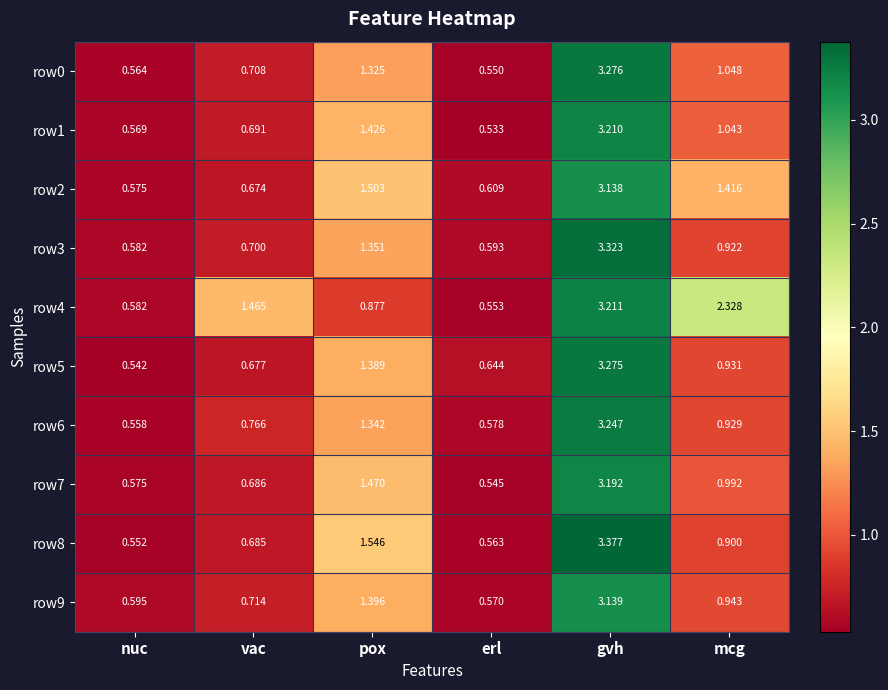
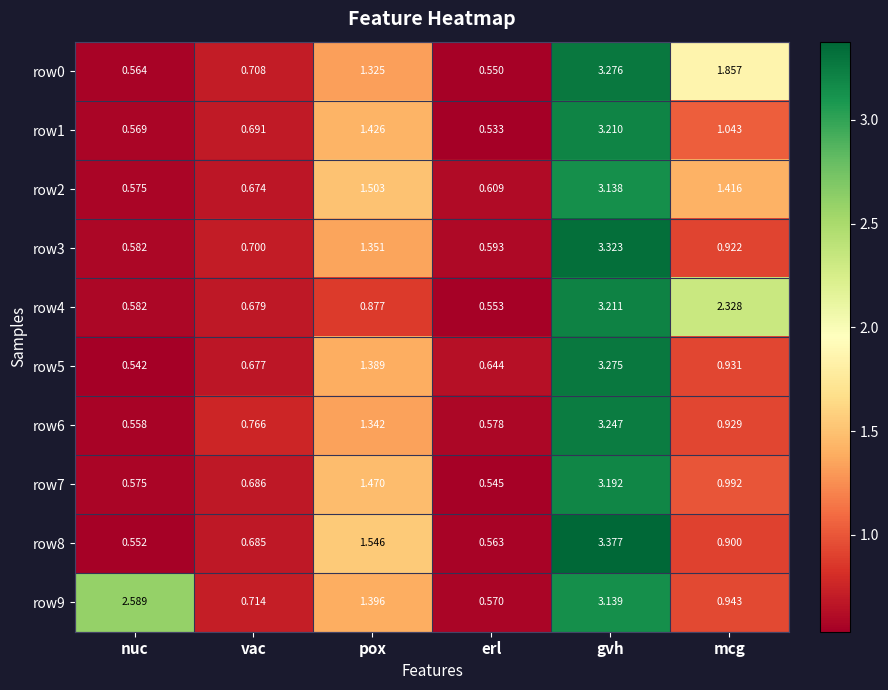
  {
    "row0": {
      "nuc": 0.564,
      "vac": 0.708,
      "pox": 1.325,
      "erl": 0.550,
      "gvh": 3.276,
-     "mcg": 1.048
+     "mcg": 1.857
    },
    "row1": {
      "nuc": 0.569,
      "vac": 0.691,
      "pox": 1.426,
      "erl": 0.533,
      "gvh": 3.210,
      "mcg": 1.043
    },
    "row2": {
      "nuc": 0.575,
      "vac": 0.674,
      "pox": 1.503,
      "erl": 0.609,
      "gvh": 3.138,
      "mcg": 1.416
    },
    "row3": {
      "nuc": 0.582,
      "vac": 0.700,
      "pox": 1.351,
      "erl": 0.593,
      "gvh": 3.323,
      "mcg": 0.922
    },
    "row4": {
      "nuc": 0.582,
-     "vac": 1.465,
+     "vac": 0.679,
      "pox": 0.877,
      "erl": 0.553,
      "gvh": 3.211,
      "mcg": 2.328
    },
    "row5": {
      "nuc": 0.542,
      "vac": 0.677,
      "pox": 1.389,
      "erl": 0.644,
      "gvh": 3.275,
      "mcg": 0.931
    },
    "row6": {
      "nuc": 0.558,
      "vac": 0.766,
      "pox": 1.342,
      "erl": 0.578,
      "gvh": 3.247,
      "mcg": 0.929
    },
    "row7": {
      "nuc": 0.575,
      "vac": 0.686,
      "pox": 1.470,
      "erl": 0.545,
      "gvh": 3.192,
      "mcg": 0.992
    },
    "row8": {
      "nuc": 0.552,
      "vac": 0.685,
      "pox": 1.546,
      "erl": 0.563,
      "gvh": 3.377,
      "mcg": 0.900
    },
    "row9": {
-     "nuc": 0.595,
+     "nuc": 2.589,
      "vac": 0.714,
      "pox": 1.396,
      "erl": 0.570,
      "gvh": 3.139,
      "mcg": 0.943
    }
  }
